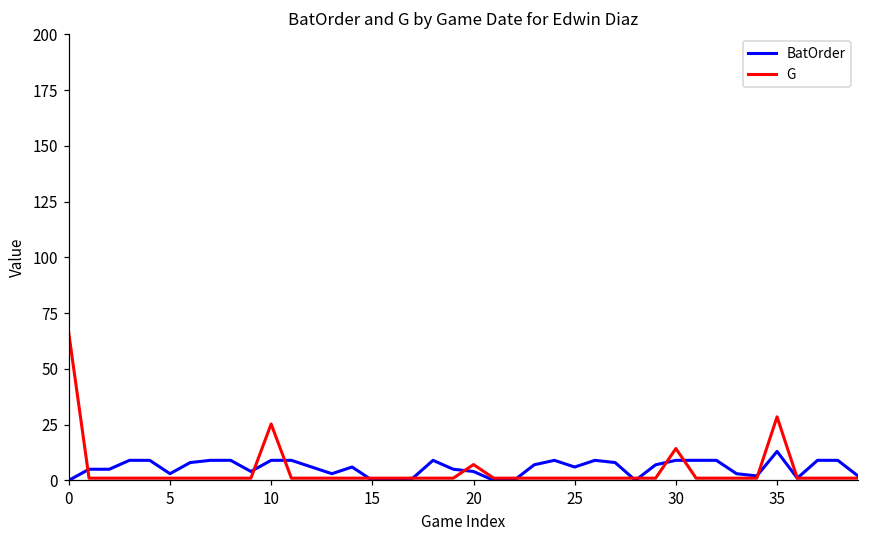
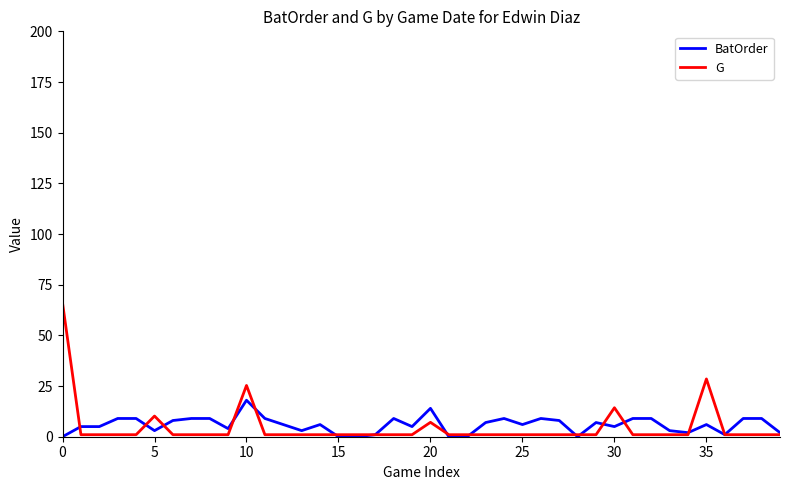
  {
    "BatOrder": {
      "0": 0,
      "5": 3,
-     "10": 9,
-     "20": 4,
+     "10": 18,
+     "20": 14,
      "25": 6,
-     "30": 9,
-     "35": 13
+     "30": 5,
+     "35": 6
    },
    "G": {
      "0": 66,
-     "5": 1,
+     "5": 10,
      "10": 25,
      "20": 7,
      "25": 1,
      "30": 14,
      "35": 29
    }
  }
